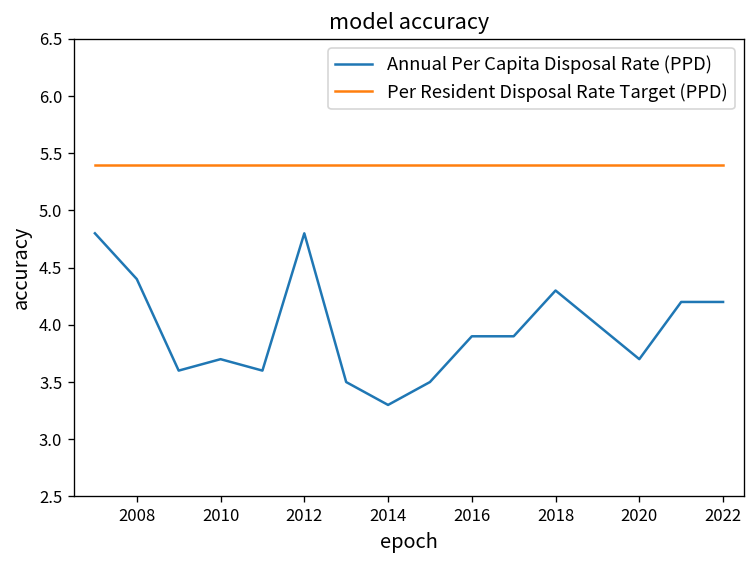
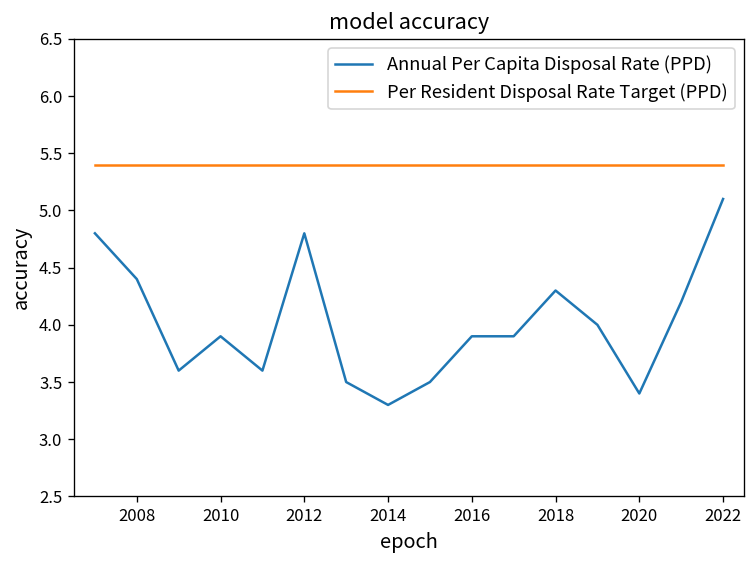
  {
    "Annual Per Capita Disposal Rate (PPD)": {
      "2008": 4.4,
-     "2010": 3.7,
+     "2010": 3.9,
      "2012": 4.8,
      "2014": 3.3,
      "2016": 3.9,
      "2018": 4.3,
-     "2020": 3.7,
-     "2022": 4.2
+     "2020": 3.4,
+     "2022": 5.1
    },
    "Per Resident Disposal Rate Target (PPD)": {
      "2008": 5.4,
      "2010": 5.4,
      "2012": 5.4,
      "2014": 5.4,
      "2016": 5.4,
      "2018": 5.4,
      "2020": 5.4,
      "2022": 5.4
    }
  }
